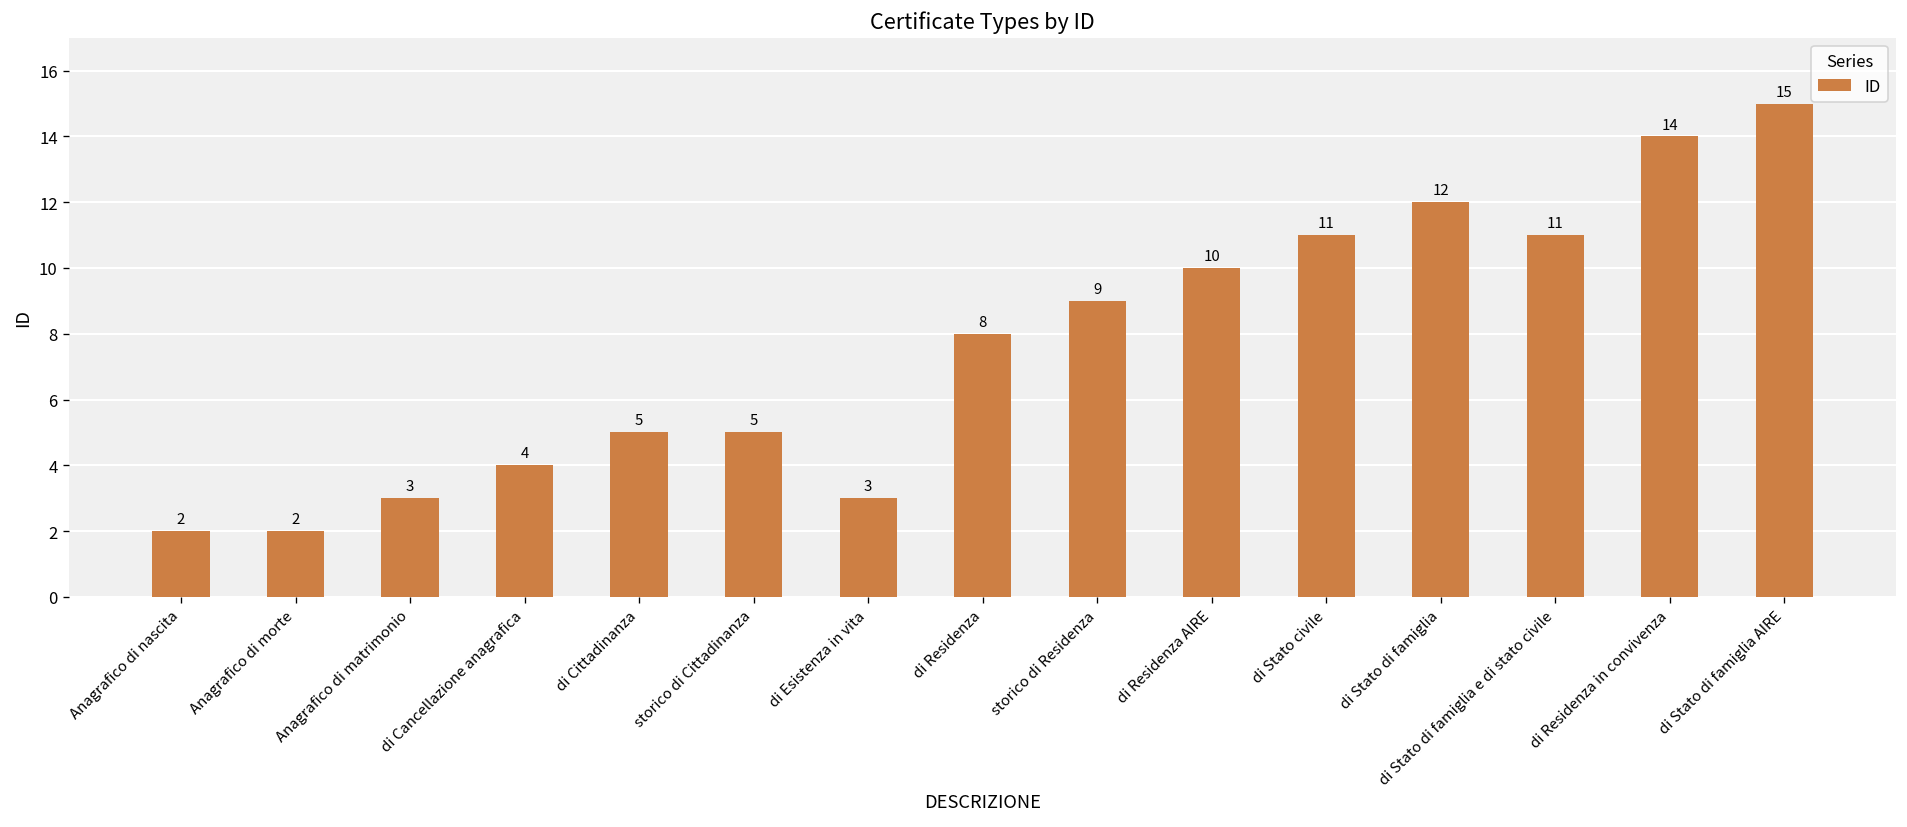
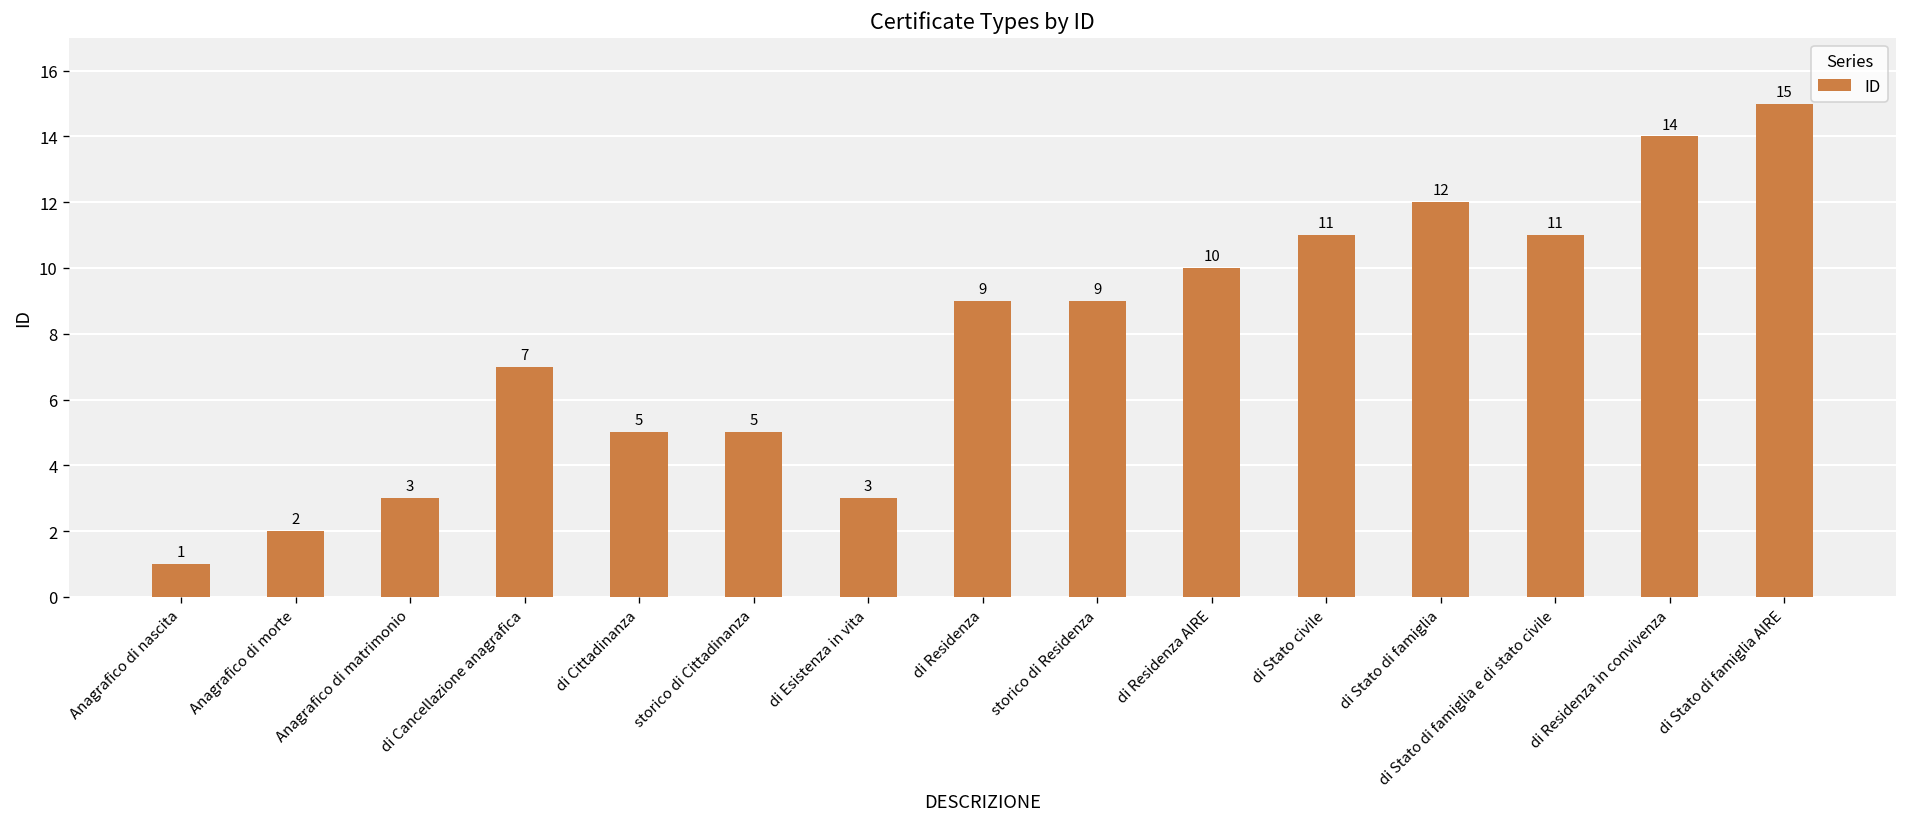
  {
-   "Anagrafico di nascita": 2,
+   "Anagrafico di nascita": 1,
    "Anagrafico di morte": 2,
    "Anagrafico di matrimonio": 3,
-   "di Cancellazione anagrafica": 4,
+   "di Cancellazione anagrafica": 7,
    "di Cittadinanza": 5,
    "storico di Cittadinanza": 5,
    "di Esistenza in vita": 3,
-   "di Residenza": 8,
+   "di Residenza": 9,
    "storico di Residenza": 9,
    "di Residenza AIRE": 10,
    "di Stato civile": 11,
    "di Stato di famiglia": 12,
    "di Stato di famiglia e di stato civile": 11,
    "di Residenza in convivenza": 14,
    "di Stato di famiglia AIRE": 15
  }
